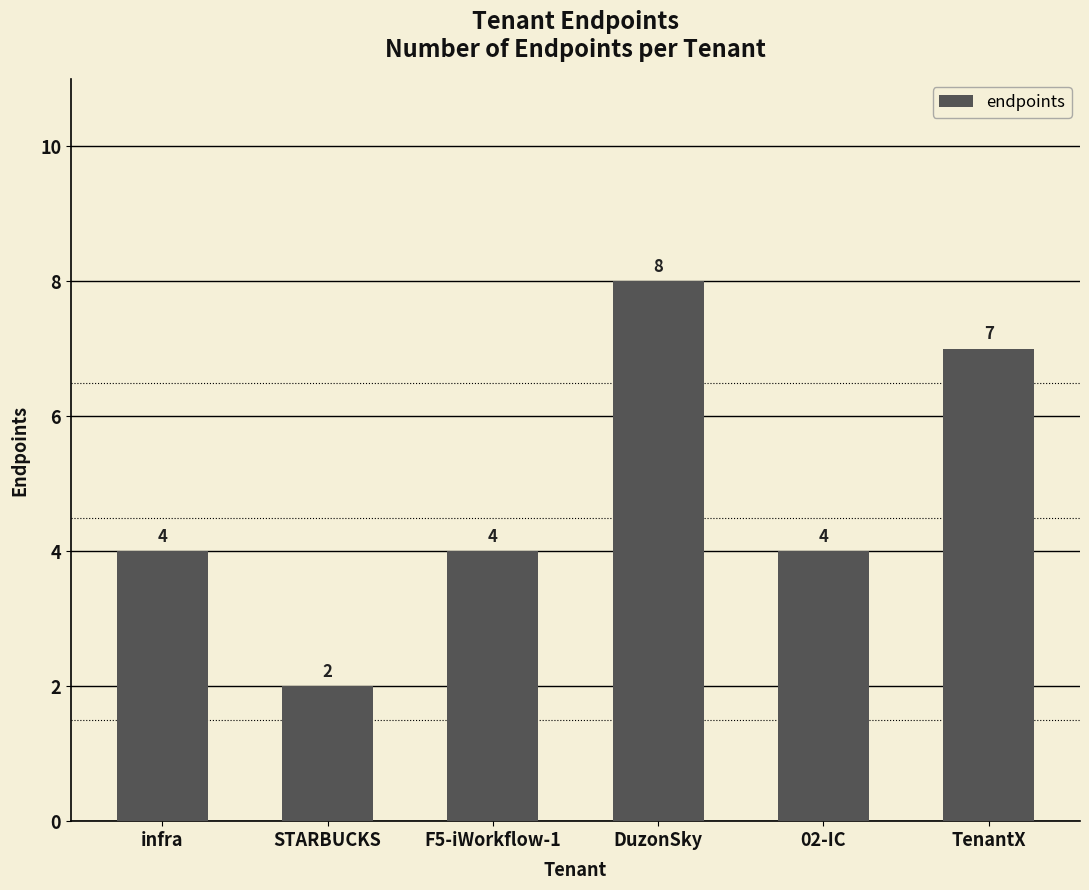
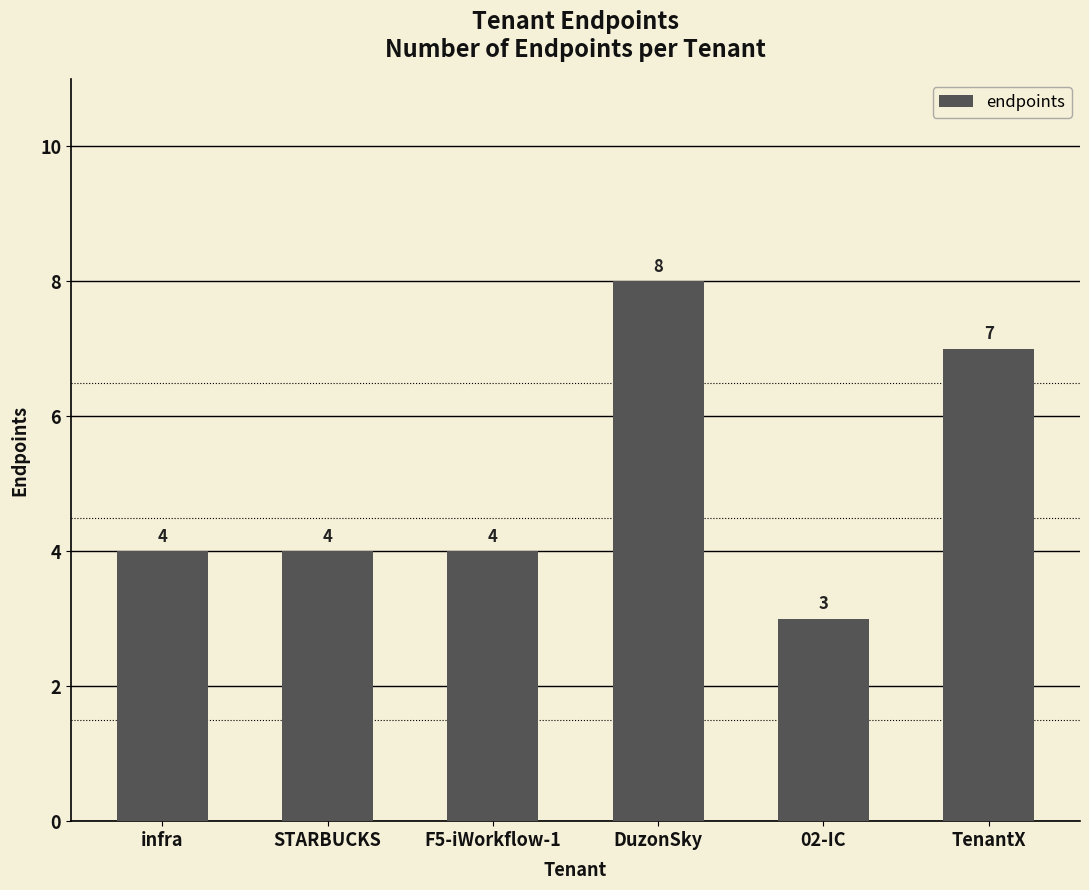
  {
    "infra": 4,
-   "STARBUCKS": 2,
+   "STARBUCKS": 4,
    "F5-iWorkflow-1": 4,
    "DuzonSky": 8,
-   "02-IC": 4,
+   "02-IC": 3,
    "TenantX": 7
  }
